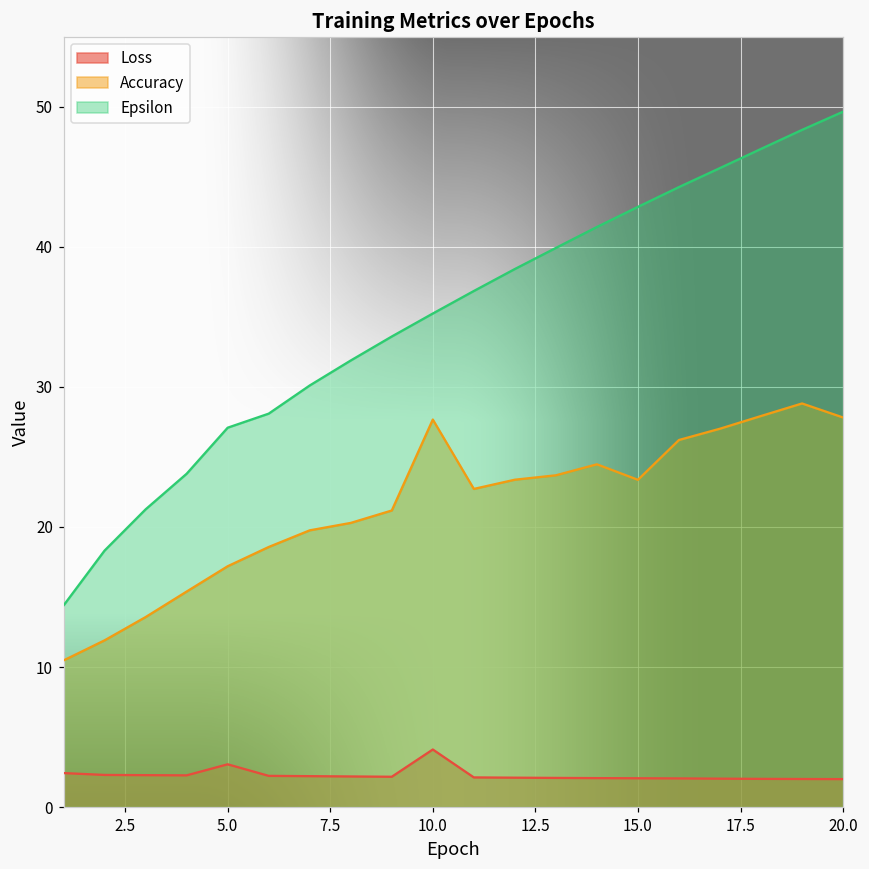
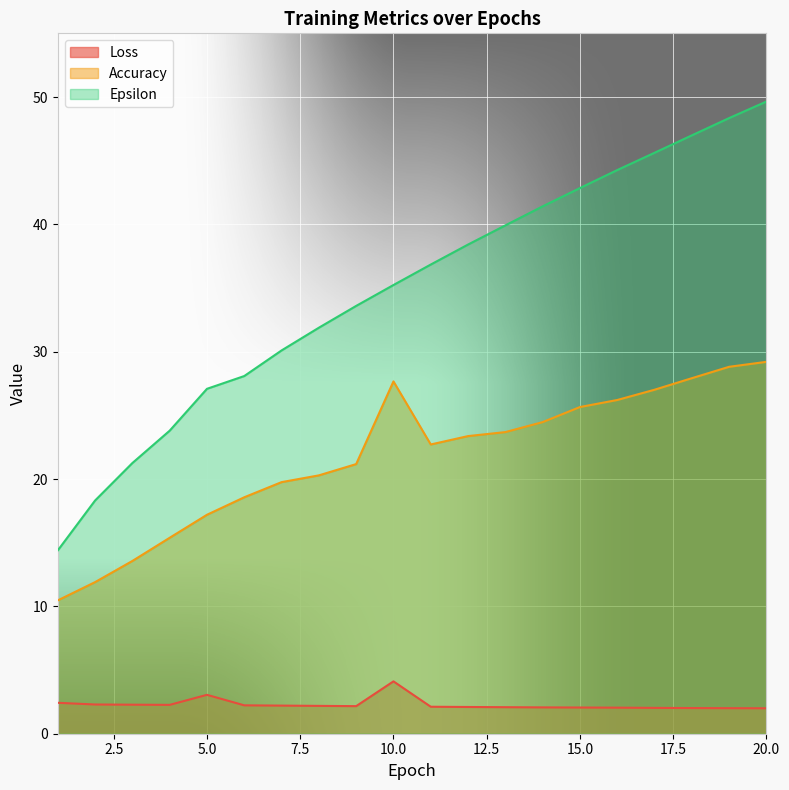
  {
    "Loss": {
      "5.0": 3.1,
      "10.0": 4.1,
      "15.0": 2.1,
      "20.0": 2.0
    },
    "Accuracy": {
      "5.0": 17.2,
      "10.0": 27.7,
-     "15.0": 23.4,
-     "20.0": 27.8
+     "15.0": 25.7,
+     "20.0": 29.2
    },
    "Epsilon": {
      "5.0": 27.1,
      "10.0": 35.2,
      "15.0": 42.9,
      "20.0": 49.6
    }
  }
